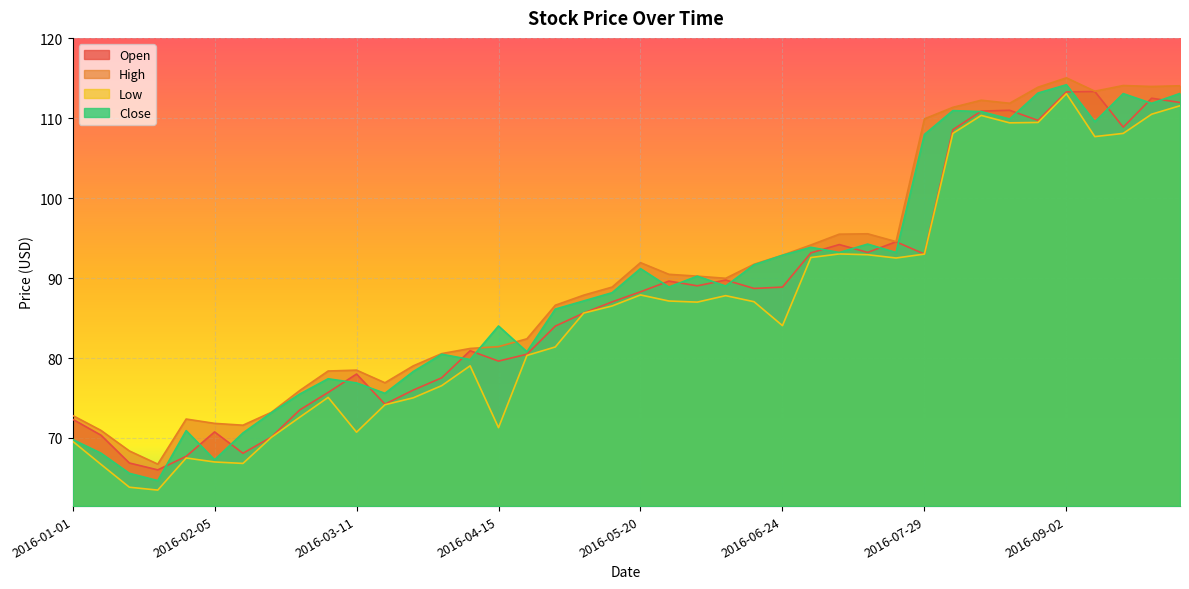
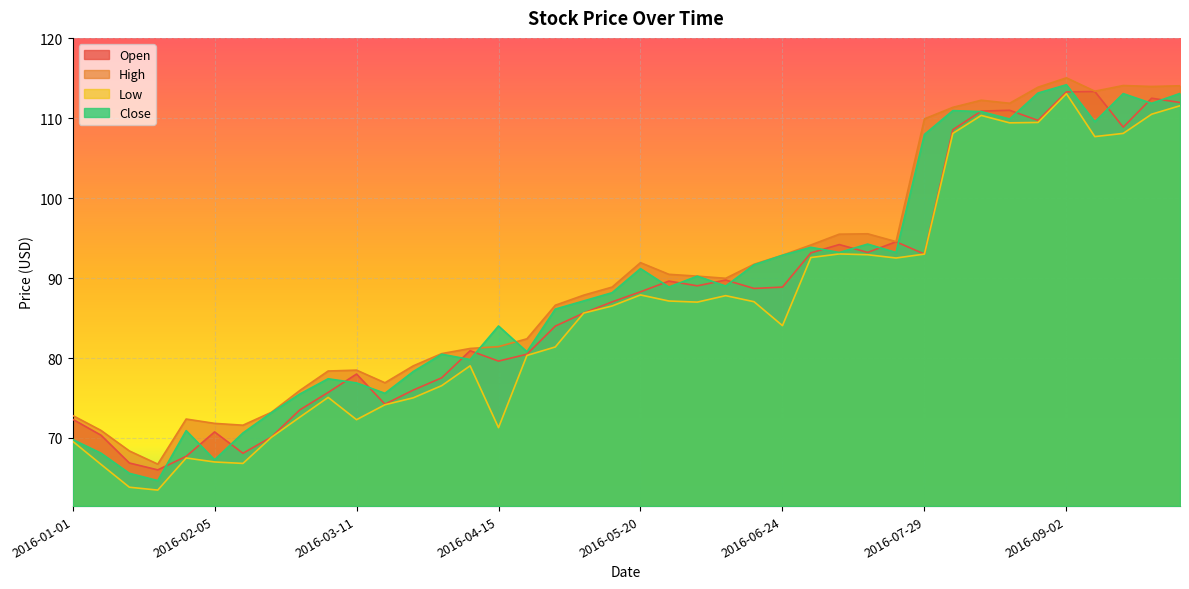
  {
    "Low": {
-     "2016-03-11": 71,
+     "2016-03-11": 72,
      "2016-04-15": 71,
      "2016-05-20": 88,
      "2016-06-24": 84
    },
    "Close": {
      "2016-03-11": 77,
      "2016-04-15": 84,
      "2016-05-20": 91,
      "2016-07-29": 108,
      "2016-09-02": 114
    }
  }
